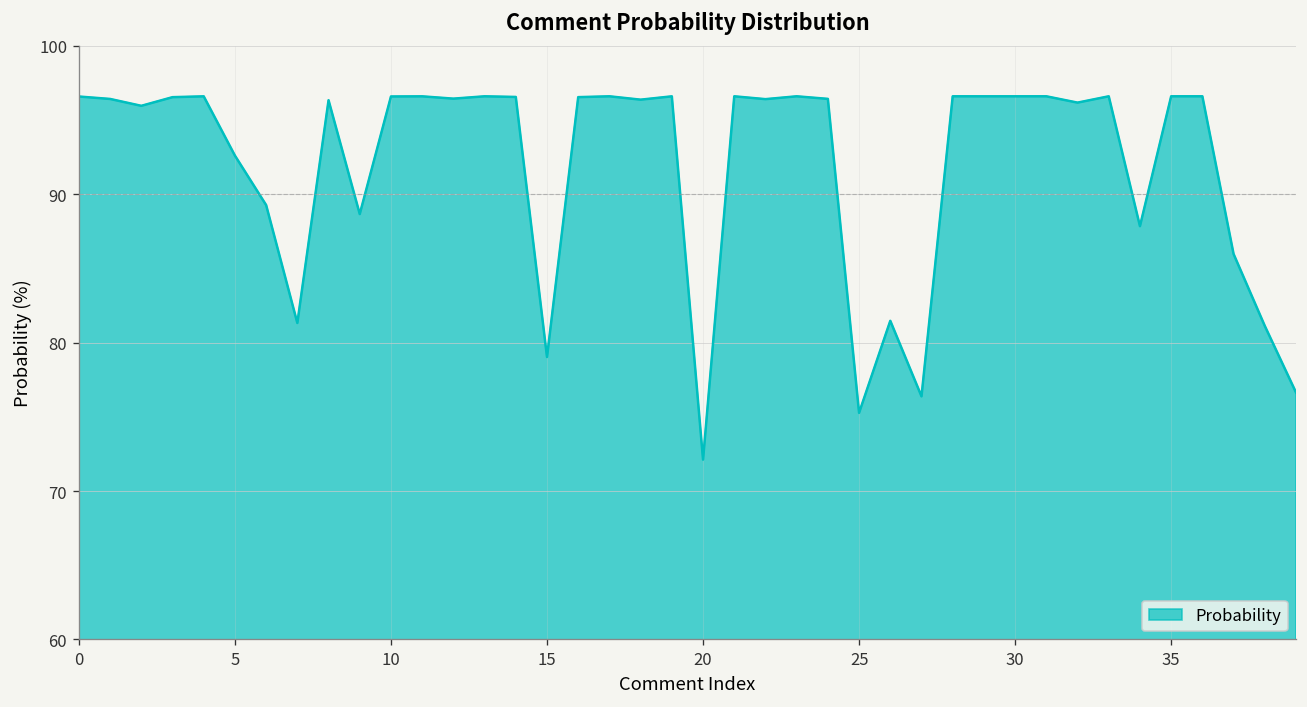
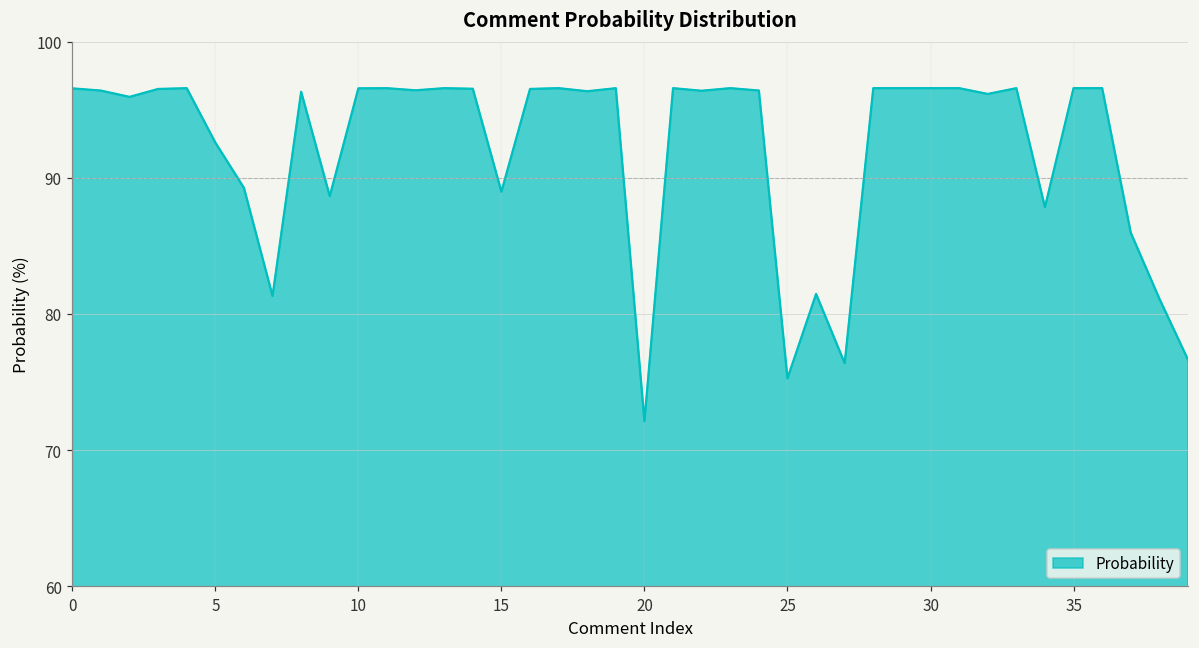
  {
    "0": 96.6,
    "5": 92.6,
    "10": 96.6,
-   "15": 79.0,
+   "15": 89.0,
    "20": 72.1,
    "25": 75.3,
    "30": 96.6,
    "35": 96.6
  }
